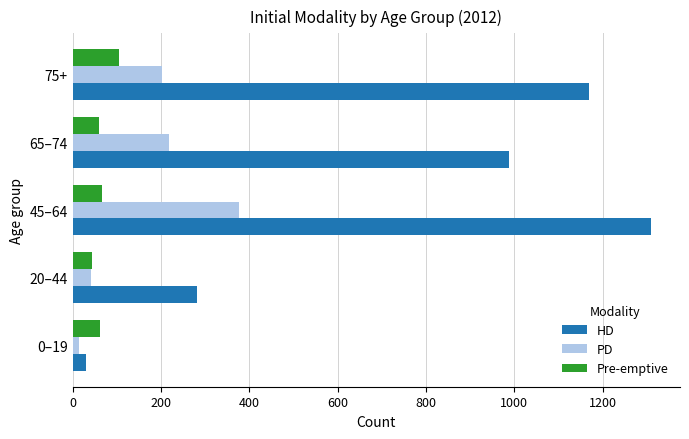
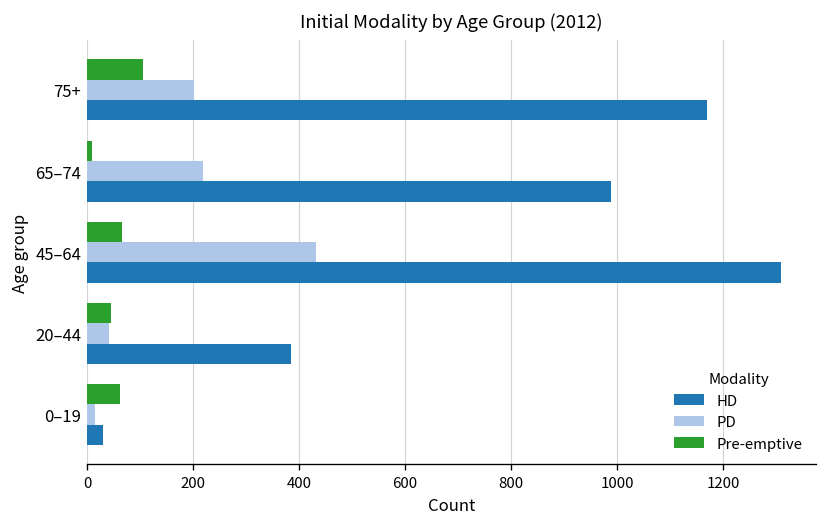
  {
    "HD": {
      "75+": 1170,
      "65–74": 990,
      "45–64": 1310,
-     "20–44": 280,
+     "20–44": 380,
      "0–19": 30
    },
    "PD": {
      "75+": 200,
      "65–74": 220,
-     "45–64": 380,
+     "45–64": 430,
      "20–44": 40,
      "0–19": 20
    },
    "Pre-emptive": {
      "75+": 110,
-     "65–74": 60,
+     "65–74": 10,
      "45–64": 70,
      "20–44": 40,
      "0–19": 60
    }
  }
